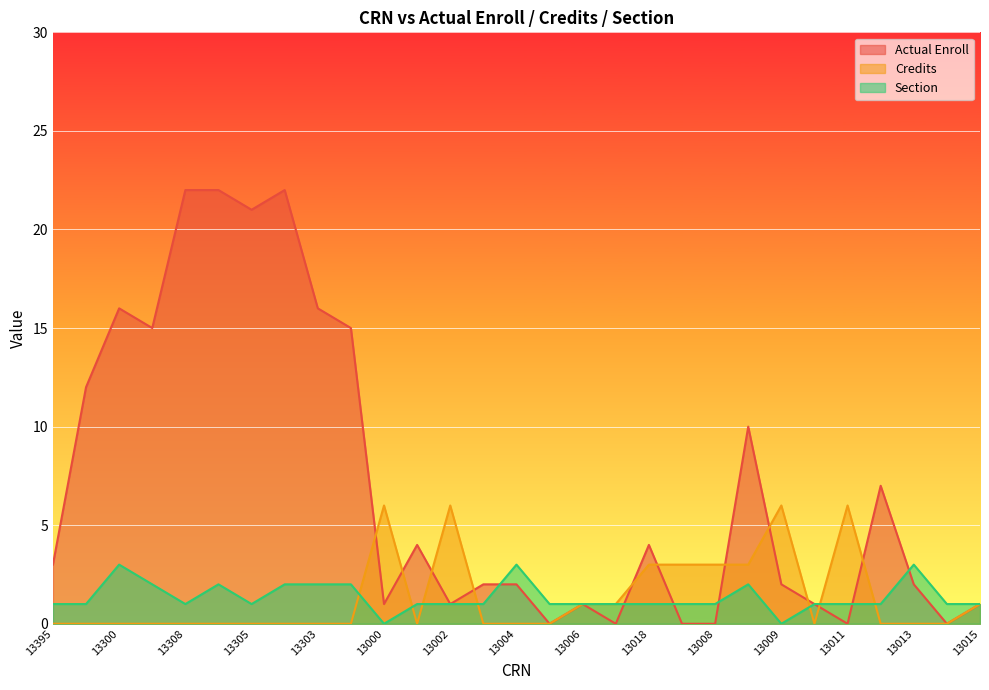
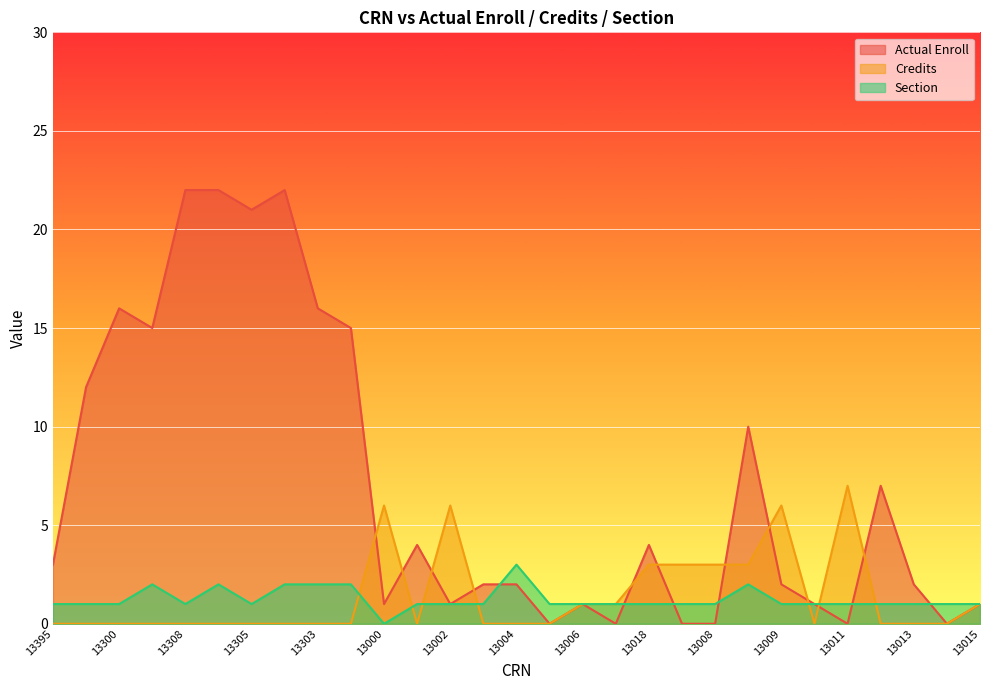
  {
    "Actual Enroll": {
      "13395": 3,
      "13300": 16,
      "13308": 22,
      "13305": 21,
      "13303": 16,
      "13000": 1,
      "13004": 2,
      "13018": 4,
      "13008": 0,
      "13009": 2,
      "13011": 0,
      "13013": 2
    },
    "Credits": {
      "13395": 0,
      "13300": 0,
      "13308": 0,
      "13305": 0,
      "13303": 0,
      "13000": 6,
      "13002": 6,
      "13004": 0,
      "13018": 3,
      "13008": 3,
      "13009": 6,
-     "13011": 6,
+     "13011": 7,
      "13013": 0
    },
    "Section": {
      "13395": 1,
-     "13300": 3,
+     "13300": 1,
      "13308": 1,
      "13305": 1,
      "13303": 2,
      "13000": 0,
      "13004": 3,
      "13018": 1,
      "13008": 1,
-     "13009": 0,
+     "13009": 1,
      "13011": 1,
-     "13013": 3
+     "13013": 1
    }
  }
